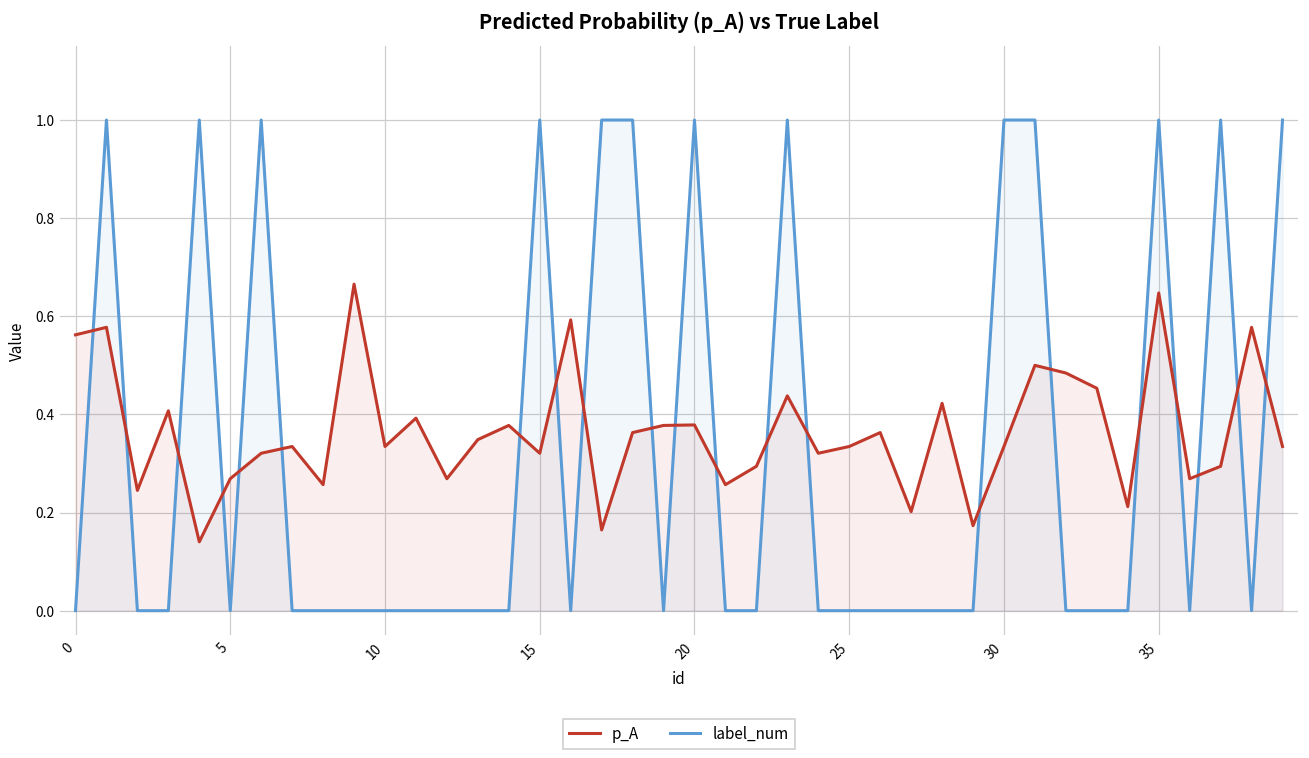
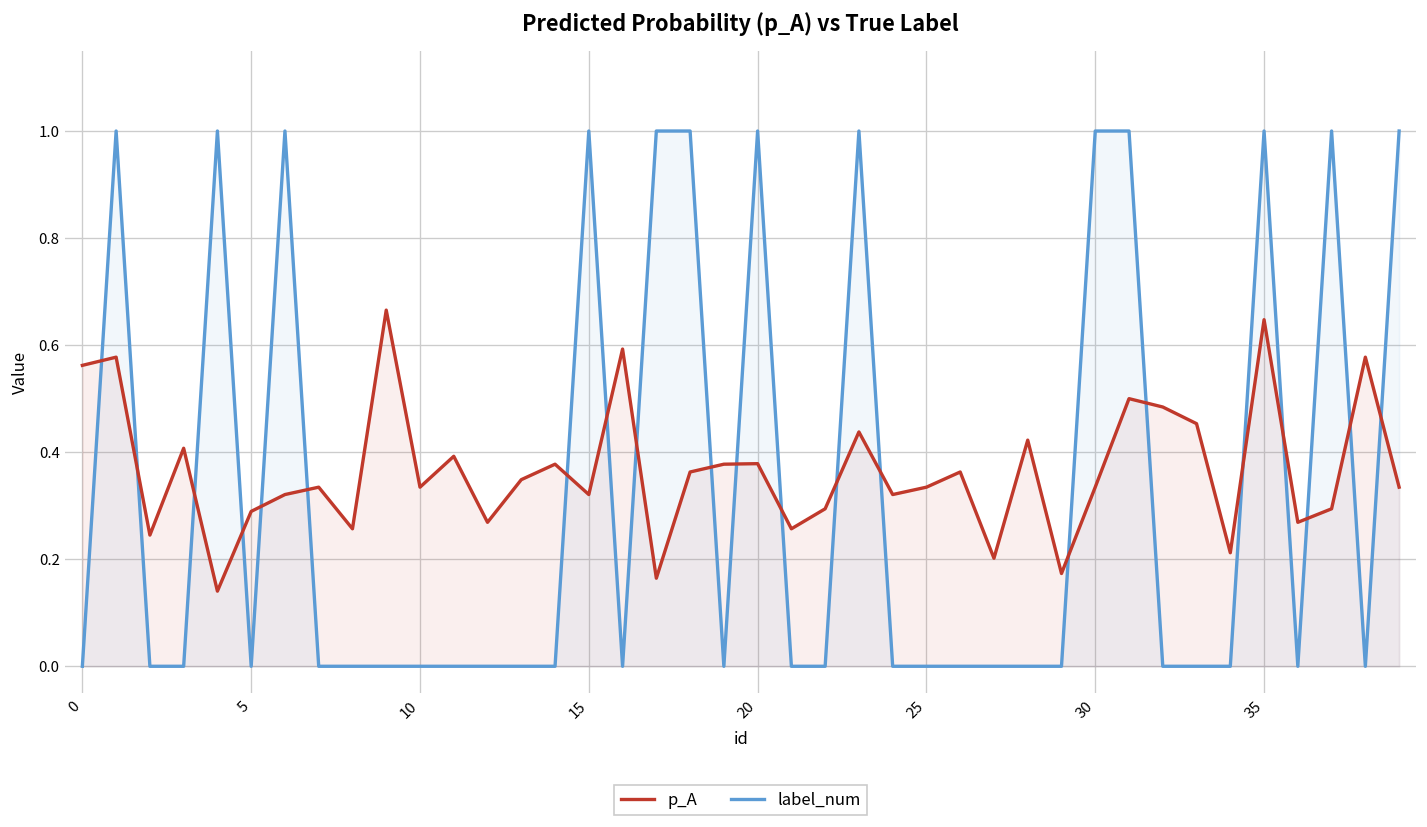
  {
    "p_A": {
      "0": 0.56,
-     "5": 0.27,
+     "5": 0.29,
      "10": 0.33,
      "15": 0.32,
      "20": 0.38,
      "25": 0.33,
      "30": 0.33,
      "35": 0.65
    },
    "label_num": {
      "0": 0.00,
      "5": 0.00,
      "10": 0.00,
      "15": 1.00,
      "20": 1.00,
      "25": 0.00,
      "30": 1.00,
      "35": 1.00
    }
  }
